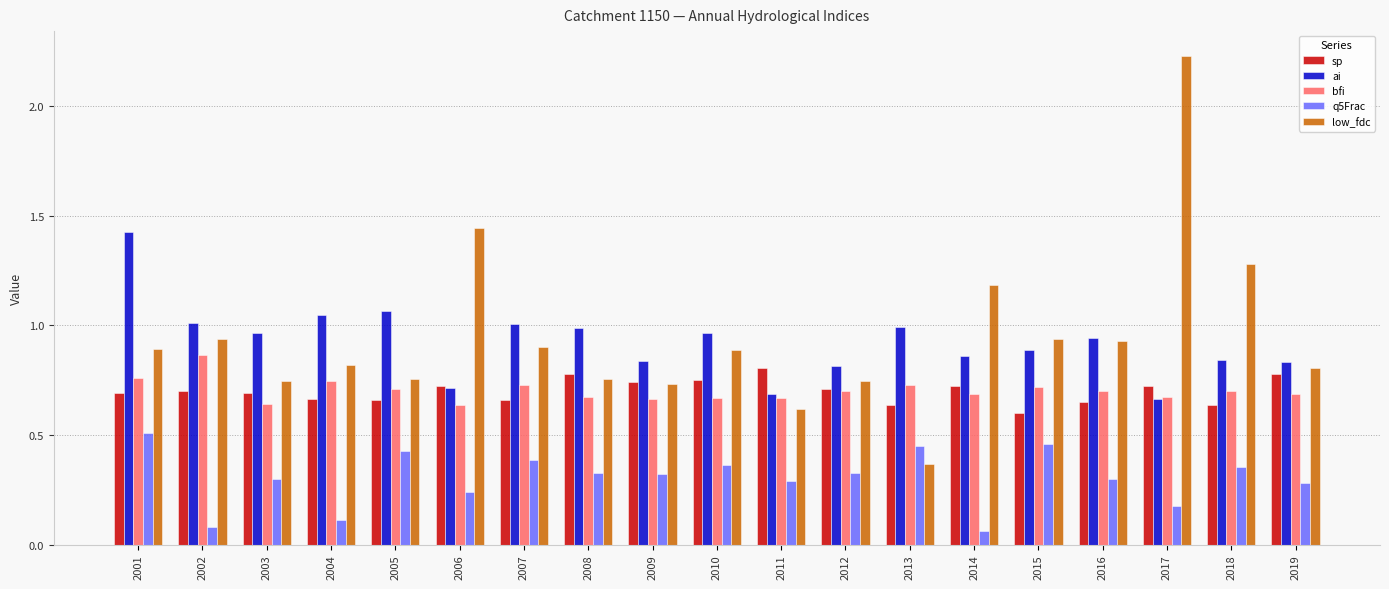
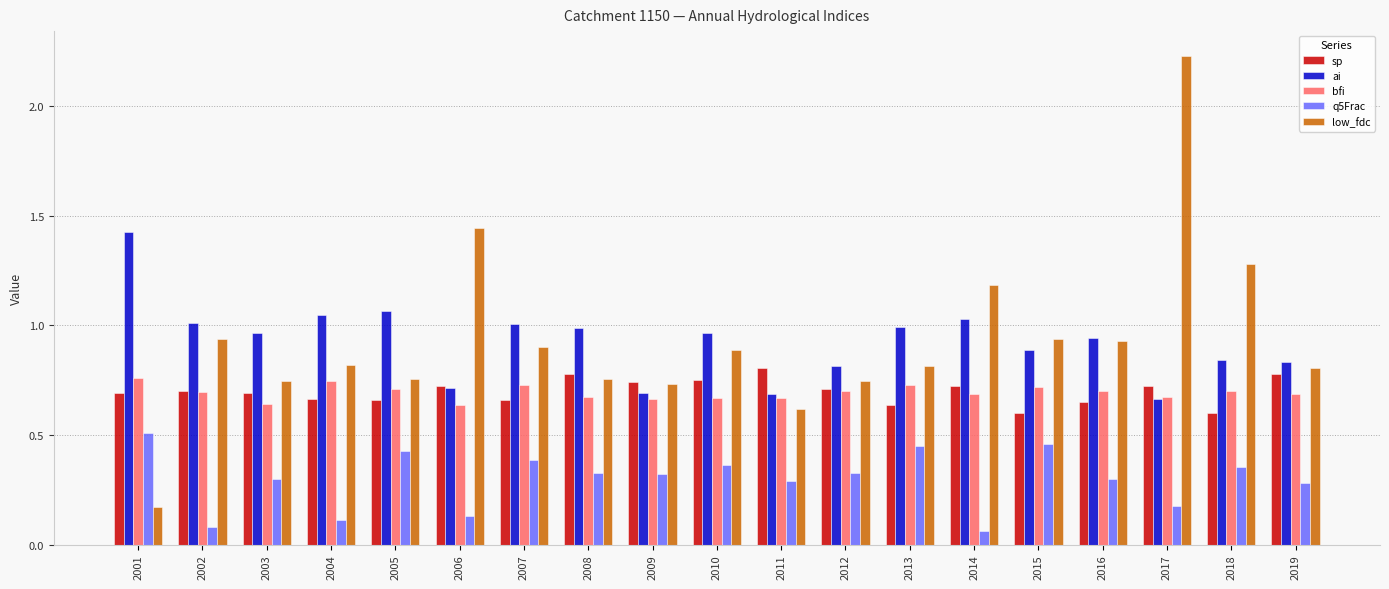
  {
    "sp": {
      "2001": 0.69,
      "2002": 0.70,
      "2003": 0.69,
      "2004": 0.67,
      "2005": 0.66,
      "2006": 0.72,
      "2007": 0.66,
      "2008": 0.78,
      "2009": 0.74,
      "2010": 0.75,
      "2011": 0.80,
      "2012": 0.71,
      "2013": 0.64,
      "2014": 0.72,
      "2015": 0.60,
      "2016": 0.65,
      "2017": 0.72,
-     "2018": 0.64,
+     "2018": 0.60,
      "2019": 0.78
    },
    "ai": {
      "2001": 1.43,
      "2002": 1.01,
      "2003": 0.97,
      "2004": 1.05,
      "2005": 1.07,
      "2006": 0.72,
      "2007": 1.00,
      "2008": 0.99,
-     "2009": 0.84,
+     "2009": 0.69,
      "2010": 0.97,
      "2011": 0.69,
      "2012": 0.81,
      "2013": 0.99,
-     "2014": 0.86,
+     "2014": 1.03,
      "2015": 0.89,
      "2016": 0.94,
      "2017": 0.66,
      "2018": 0.84,
      "2019": 0.83
    },
    "bfi": {
      "2001": 0.76,
-     "2002": 0.87,
+     "2002": 0.70,
      "2003": 0.64,
      "2004": 0.74,
      "2005": 0.71,
      "2006": 0.64,
      "2007": 0.73,
      "2008": 0.67,
      "2009": 0.66,
      "2010": 0.67,
      "2011": 0.67,
      "2012": 0.70,
      "2013": 0.73,
      "2014": 0.69,
      "2015": 0.72,
      "2016": 0.70,
      "2017": 0.67,
      "2018": 0.70,
      "2019": 0.69
    },
    "q5Frac": {
      "2001": 0.51,
      "2002": 0.08,
      "2003": 0.30,
      "2004": 0.11,
      "2005": 0.43,
-     "2006": 0.24,
+     "2006": 0.13,
      "2007": 0.39,
      "2008": 0.32,
      "2009": 0.32,
      "2010": 0.36,
      "2011": 0.29,
      "2012": 0.33,
      "2013": 0.45,
      "2014": 0.06,
      "2015": 0.46,
      "2016": 0.30,
      "2017": 0.17,
      "2018": 0.35,
      "2019": 0.28
    },
    "low_fdc": {
-     "2001": 0.89,
+     "2001": 0.17,
      "2002": 0.94,
      "2003": 0.75,
      "2004": 0.82,
      "2005": 0.75,
      "2006": 1.44,
      "2007": 0.90,
      "2008": 0.75,
      "2009": 0.73,
      "2010": 0.89,
      "2011": 0.62,
      "2012": 0.75,
-     "2013": 0.37,
+     "2013": 0.81,
      "2014": 1.18,
      "2015": 0.94,
      "2016": 0.93,
      "2017": 2.23,
      "2018": 1.28,
      "2019": 0.81
    }
  }
